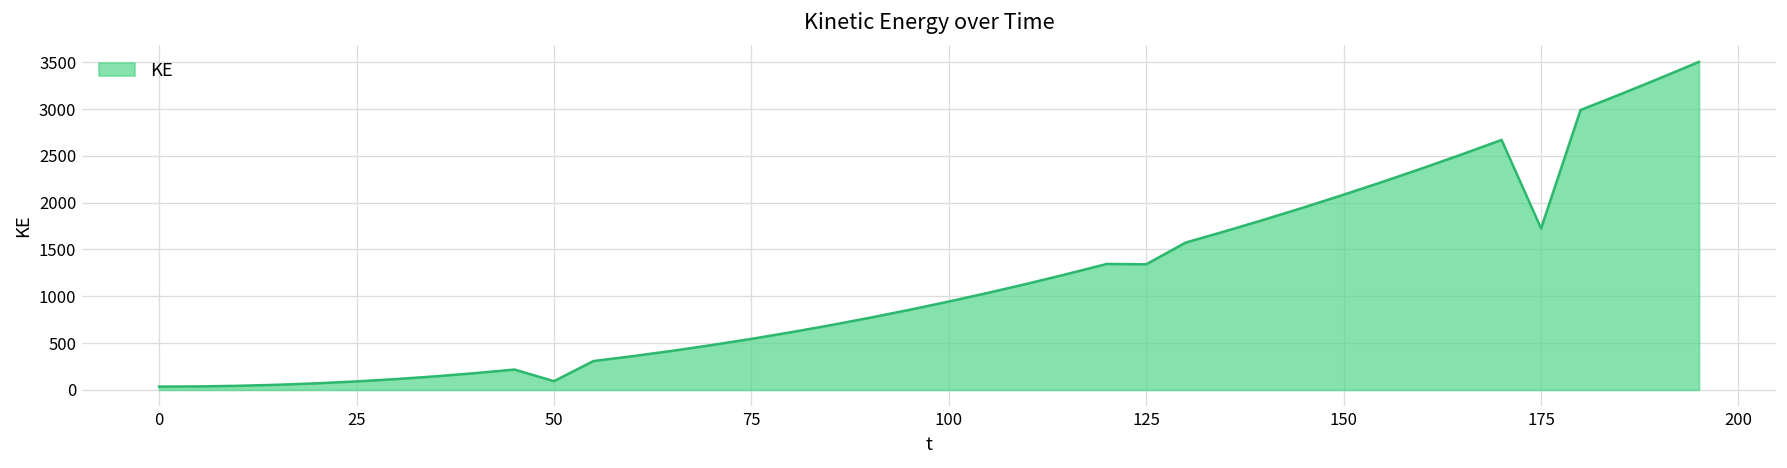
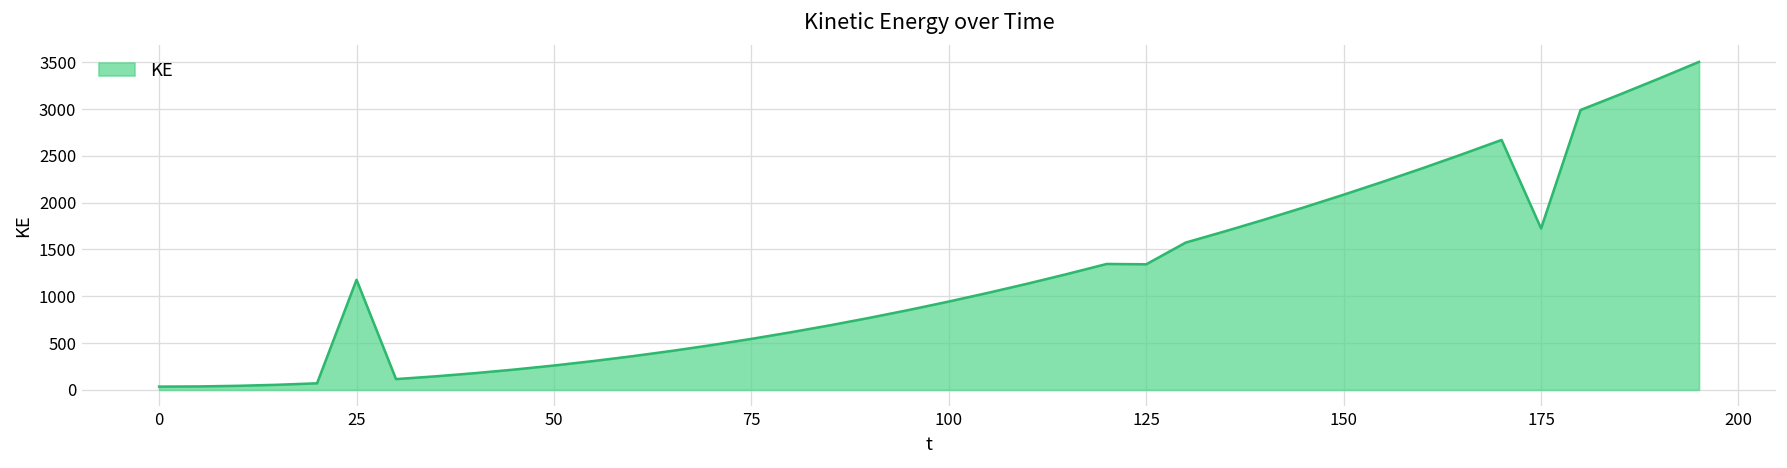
  {
    "0": 0,
-   "25": 100,
-   "50": 100,
+   "25": 1200,
+   "50": 300,
    "75": 500,
    "100": 900,
    "125": 1300,
    "150": 2100,
    "175": 1700
  }
